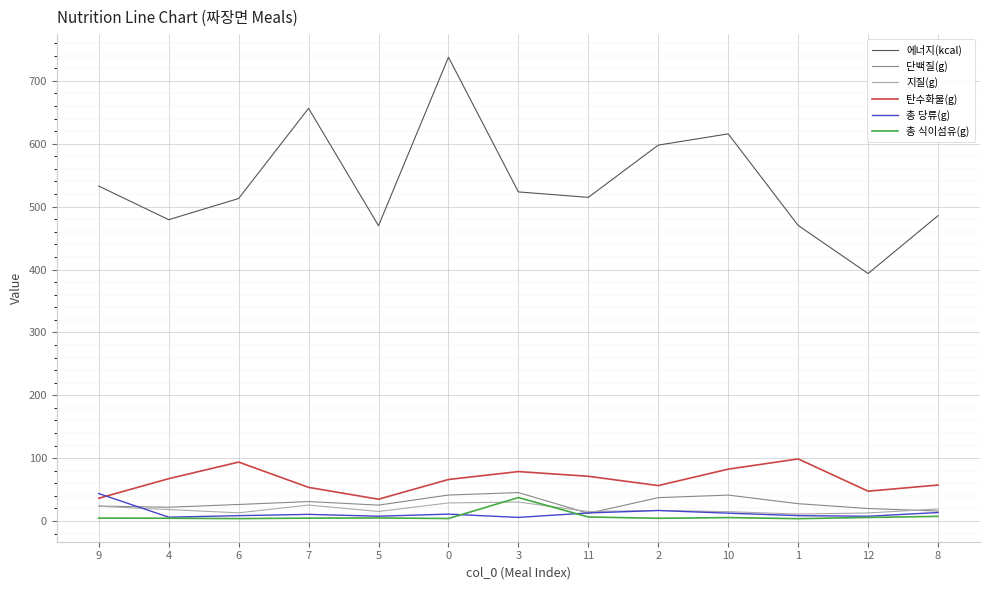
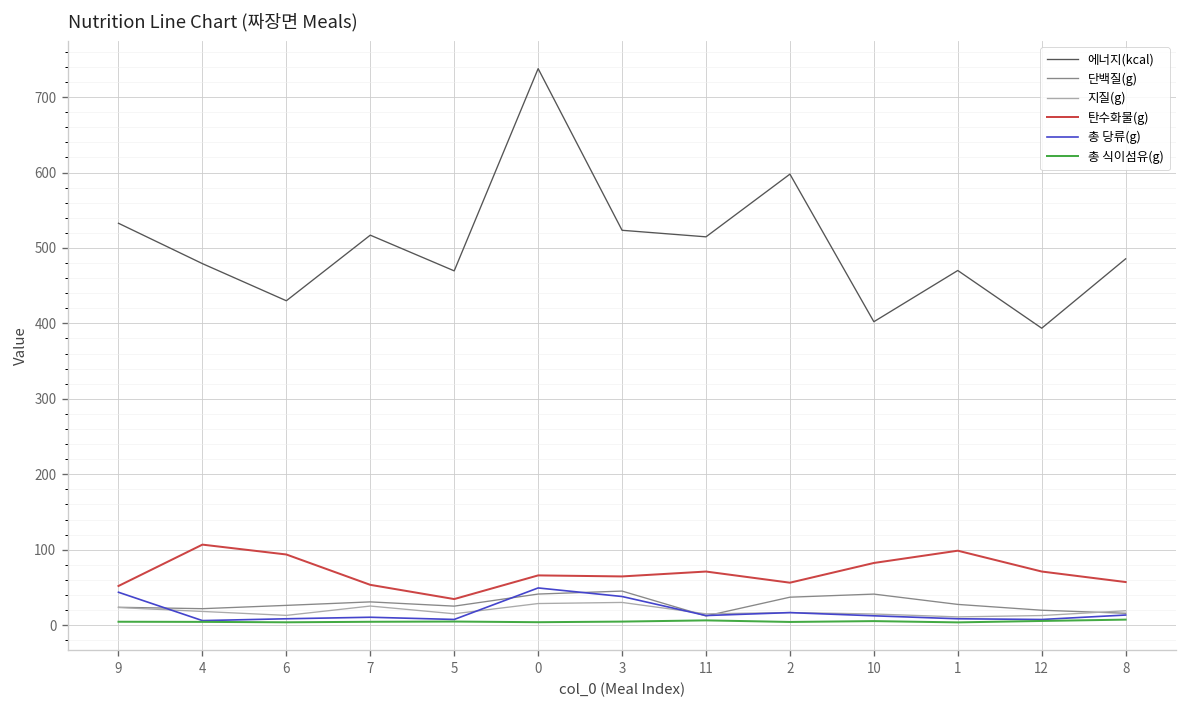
  {
    "에너지(kcal)": {
      "9": 530,
      "4": 480,
-     "6": 510,
-     "7": 660,
+     "6": 430,
+     "7": 520,
      "5": 470,
      "0": 740,
      "3": 520,
      "11": 510,
      "2": 600,
-     "10": 620,
+     "10": 400,
      "1": 470,
      "12": 390,
      "8": 490
    },
    "탄수화물(g)": {
-     "9": 40,
-     "4": 70,
+     "9": 50,
+     "4": 110,
      "6": 90,
      "7": 50,
      "5": 30,
      "0": 70,
-     "3": 80,
+     "3": 60,
      "11": 70,
      "2": 60,
      "10": 80,
      "1": 100,
-     "12": 50,
+     "12": 70,
      "8": 60
    },
    "총 당류(g)": {
      "9": 40,
      "6": 10,
      "7": 10,
-     "0": 10,
-     "3": 10
+     "0": 50,
+     "3": 40
    },
    "총 식이섬유(g)": {
      "9": 0,
      "6": 0,
      "7": 0,
      "0": 0,
-     "3": 40,
+     "3": 0,
      "11": 10,
      "2": 0,
      "10": 10,
      "1": 0,
      "8": 10
    }
  }
